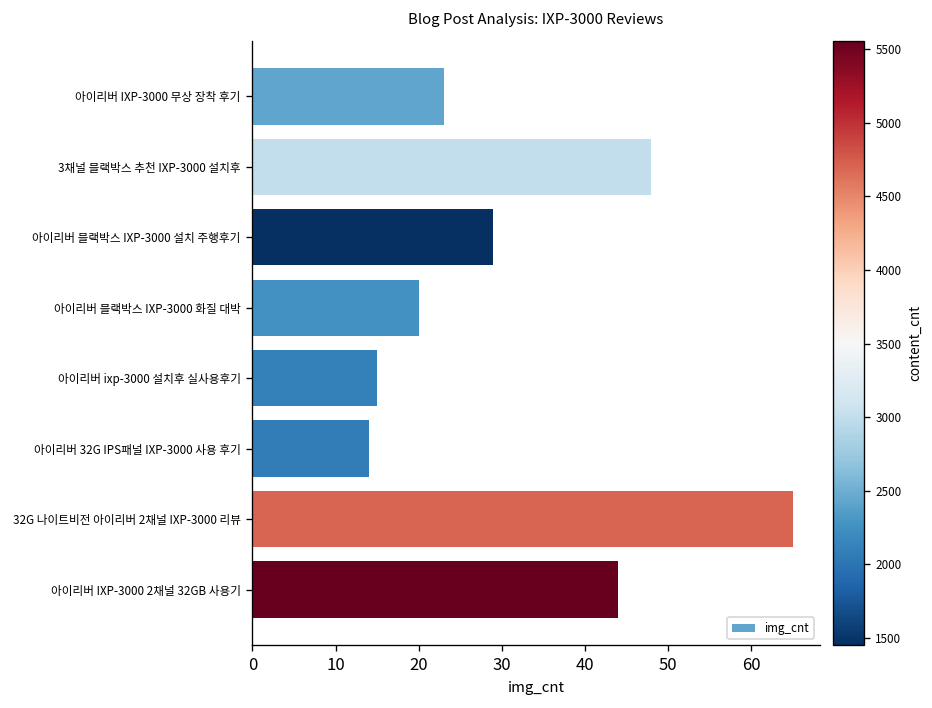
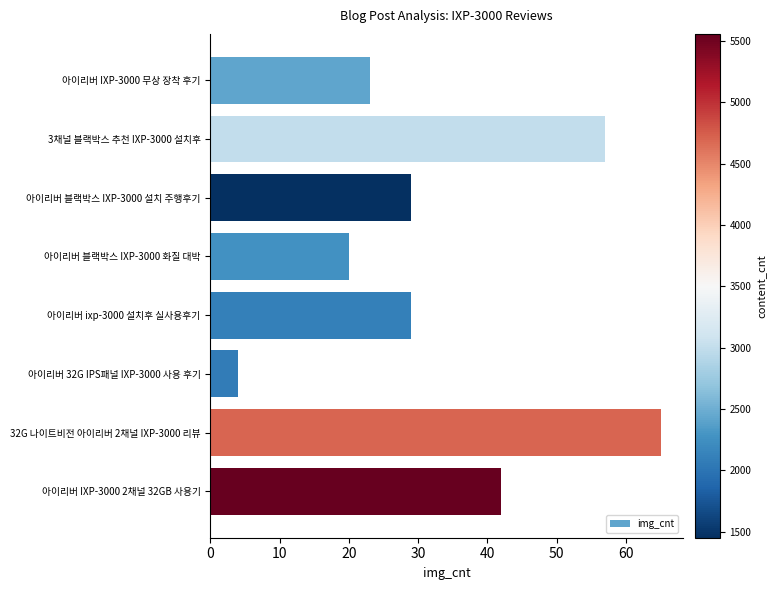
  {
    "아이리버 IXP-3000 무상 장착 후기": 23,
-   "3채널 블랙박스 추천 IXP-3000 설치후": 48,
+   "3채널 블랙박스 추천 IXP-3000 설치후": 57,
    "아이리버 블랙박스 IXP-3000 설치 주행후기": 29,
    "아이리버 블랙박스 IXP-3000 화질 대박": 20,
-   "아이리버 ixp-3000 설치후 실사용후기": 15,
-   "아이리버 32G IPS패널 IXP-3000 사용 후기": 14,
+   "아이리버 ixp-3000 설치후 실사용후기": 29,
+   "아이리버 32G IPS패널 IXP-3000 사용 후기": 4,
    "32G 나이트비전 아이리버 2채널 IXP-3000 리뷰": 65,
-   "아이리버 IXP-3000 2채널 32GB 사용기": 44
+   "아이리버 IXP-3000 2채널 32GB 사용기": 42
  }
